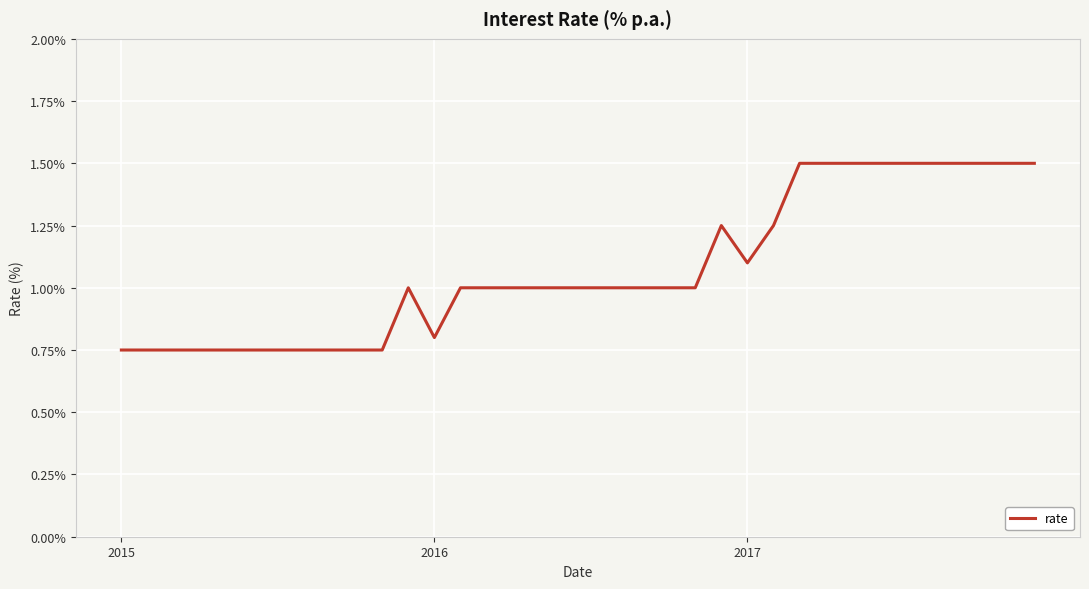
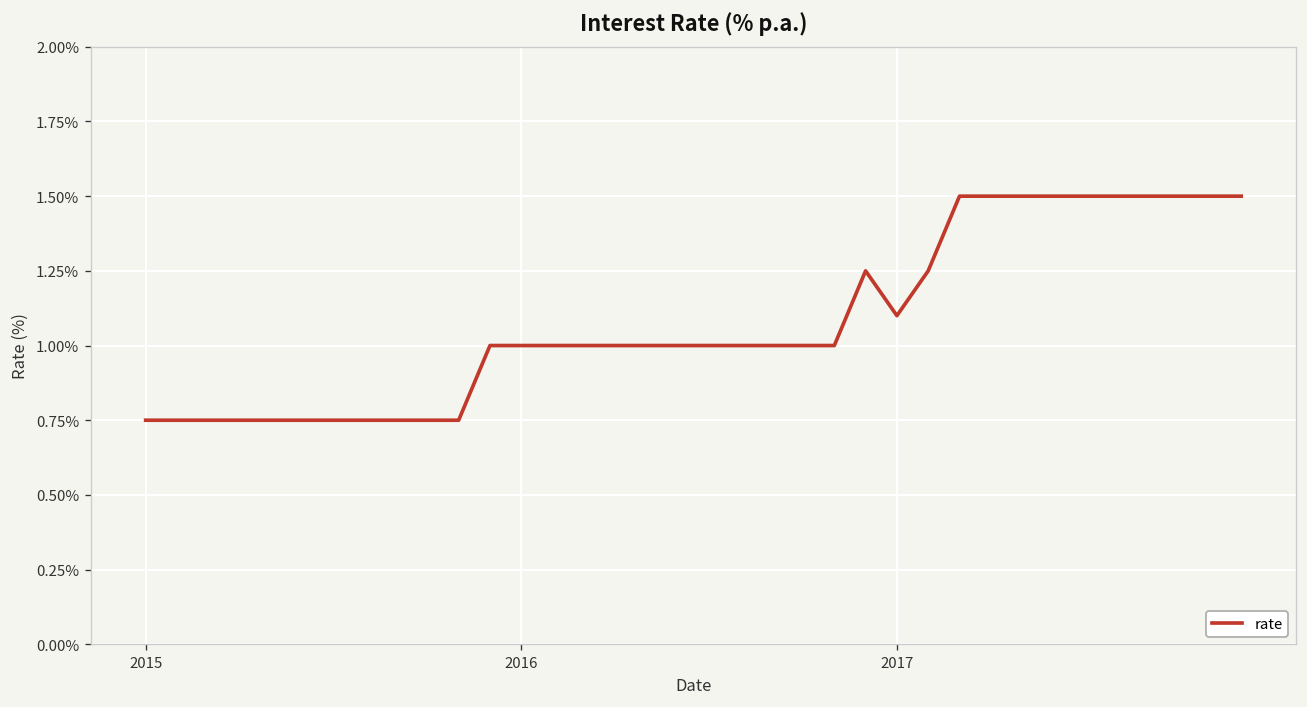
  {
    "2015": "0.75%",
-   "2016": "0.8%",
+   "2016": "1.0%",
    "2017": "1.1%"
  }
